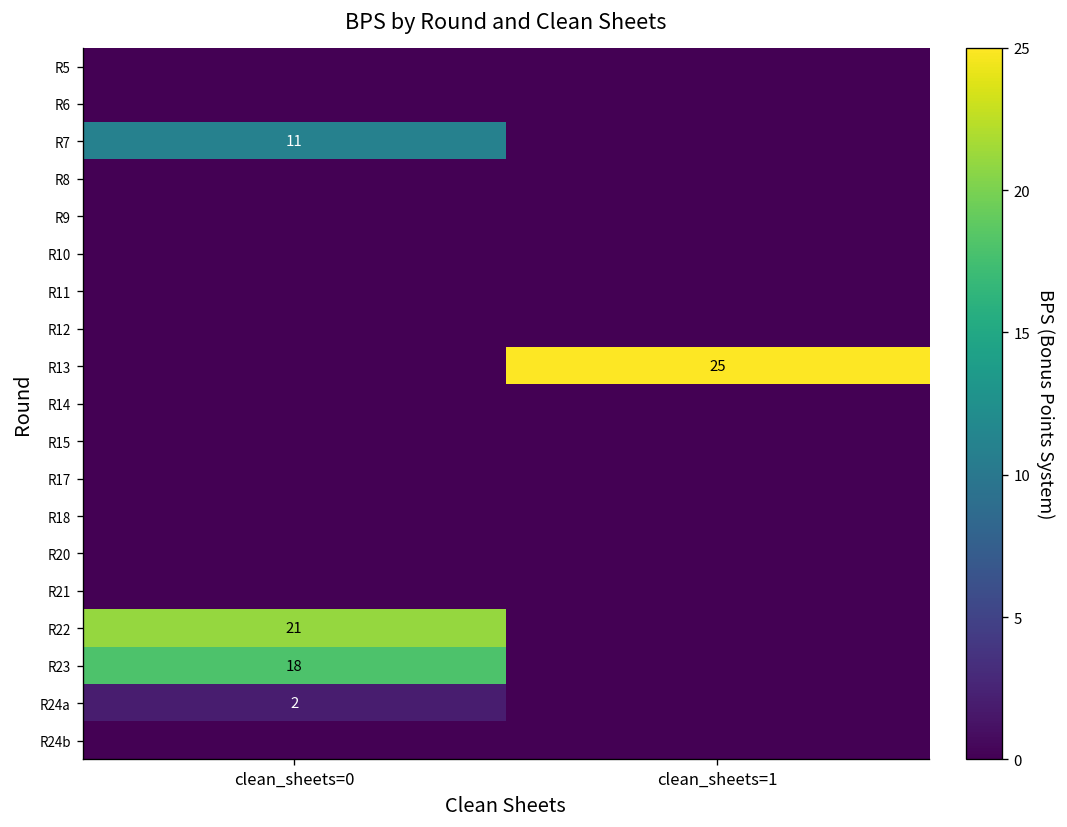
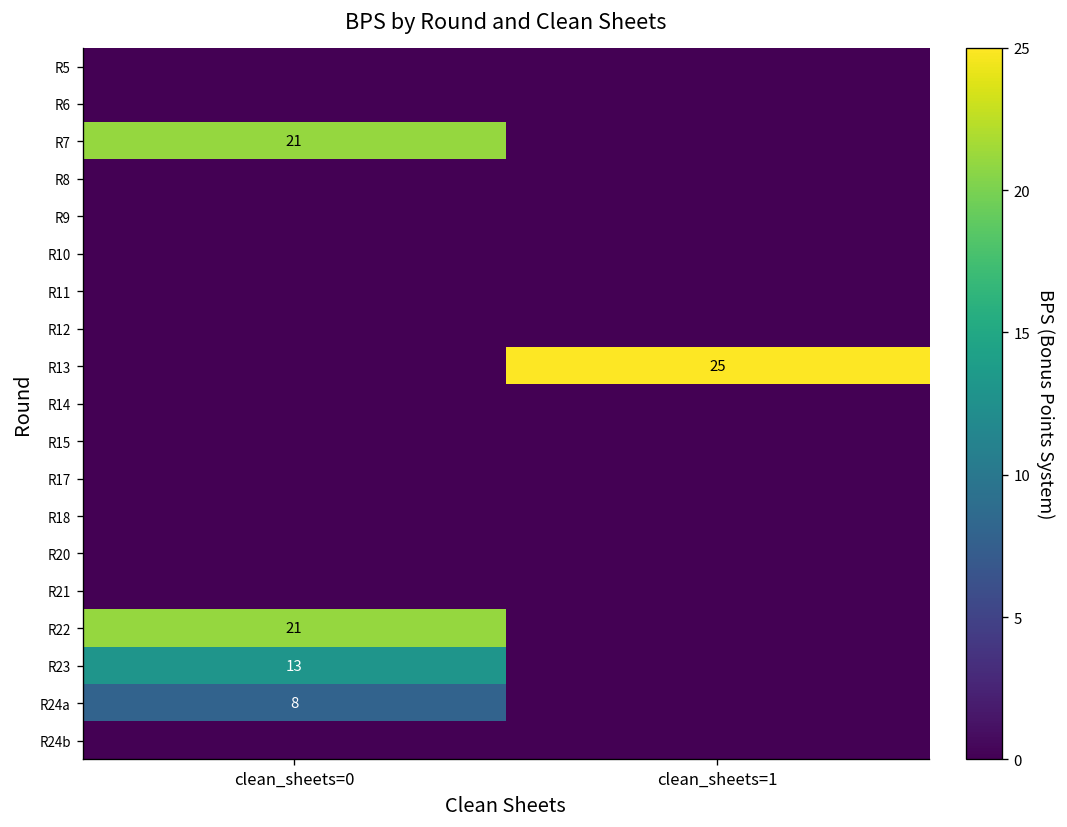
  {
    "R7": {
-     "clean_sheets=0": 11
+     "clean_sheets=0": 21
    },
    "R13": {
      "clean_sheets=1": 25
    },
    "R22": {
      "clean_sheets=0": 21
    },
    "R23": {
-     "clean_sheets=0": 18
+     "clean_sheets=0": 13
    },
    "R24a": {
-     "clean_sheets=0": 2
+     "clean_sheets=0": 8
    }
  }
